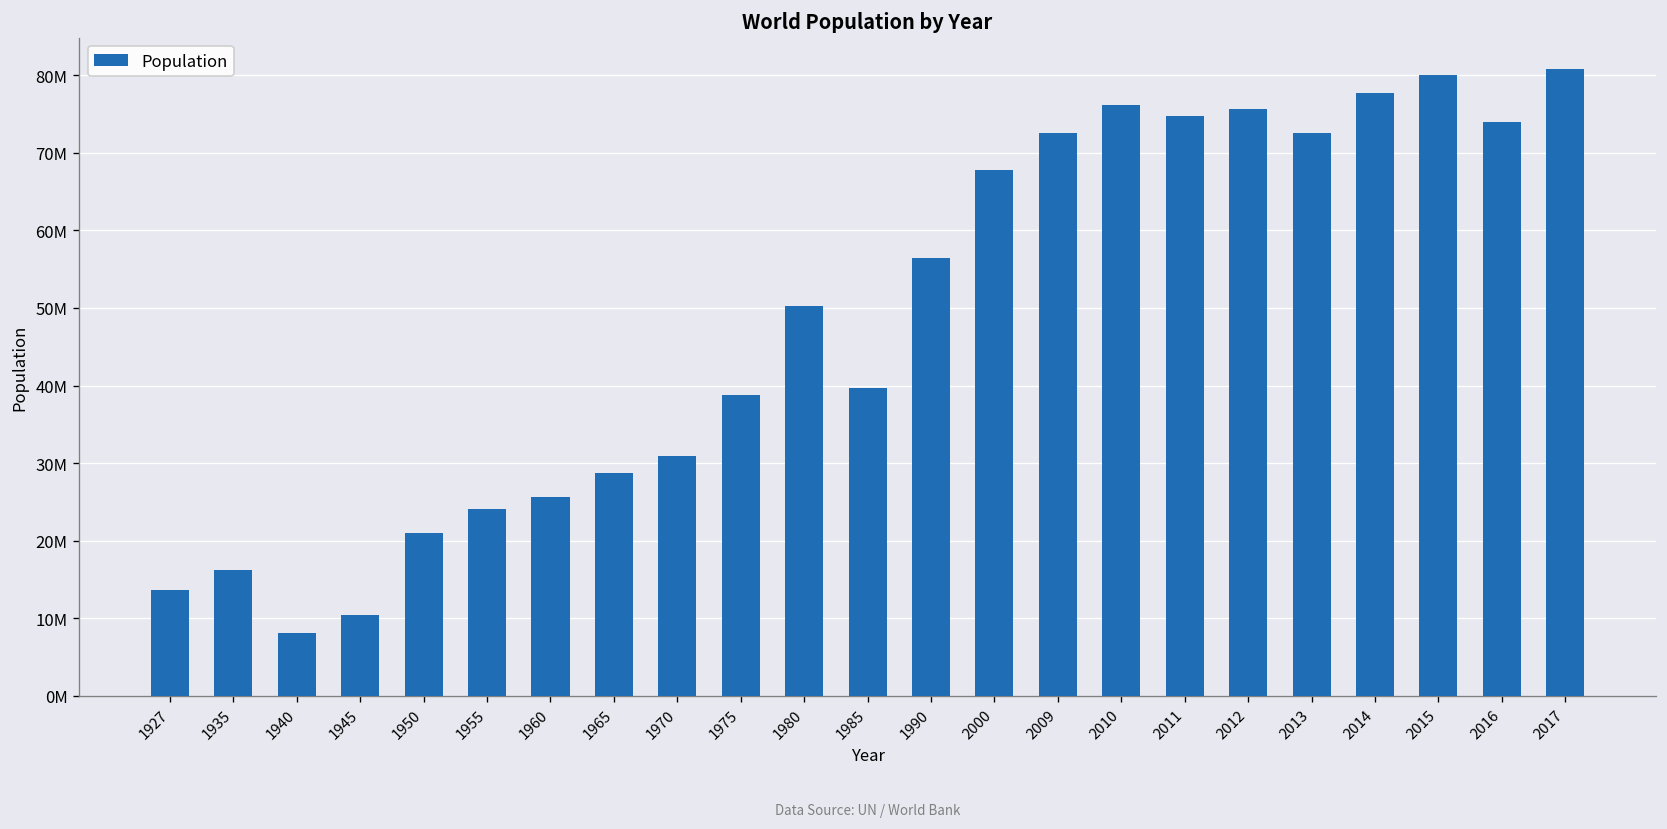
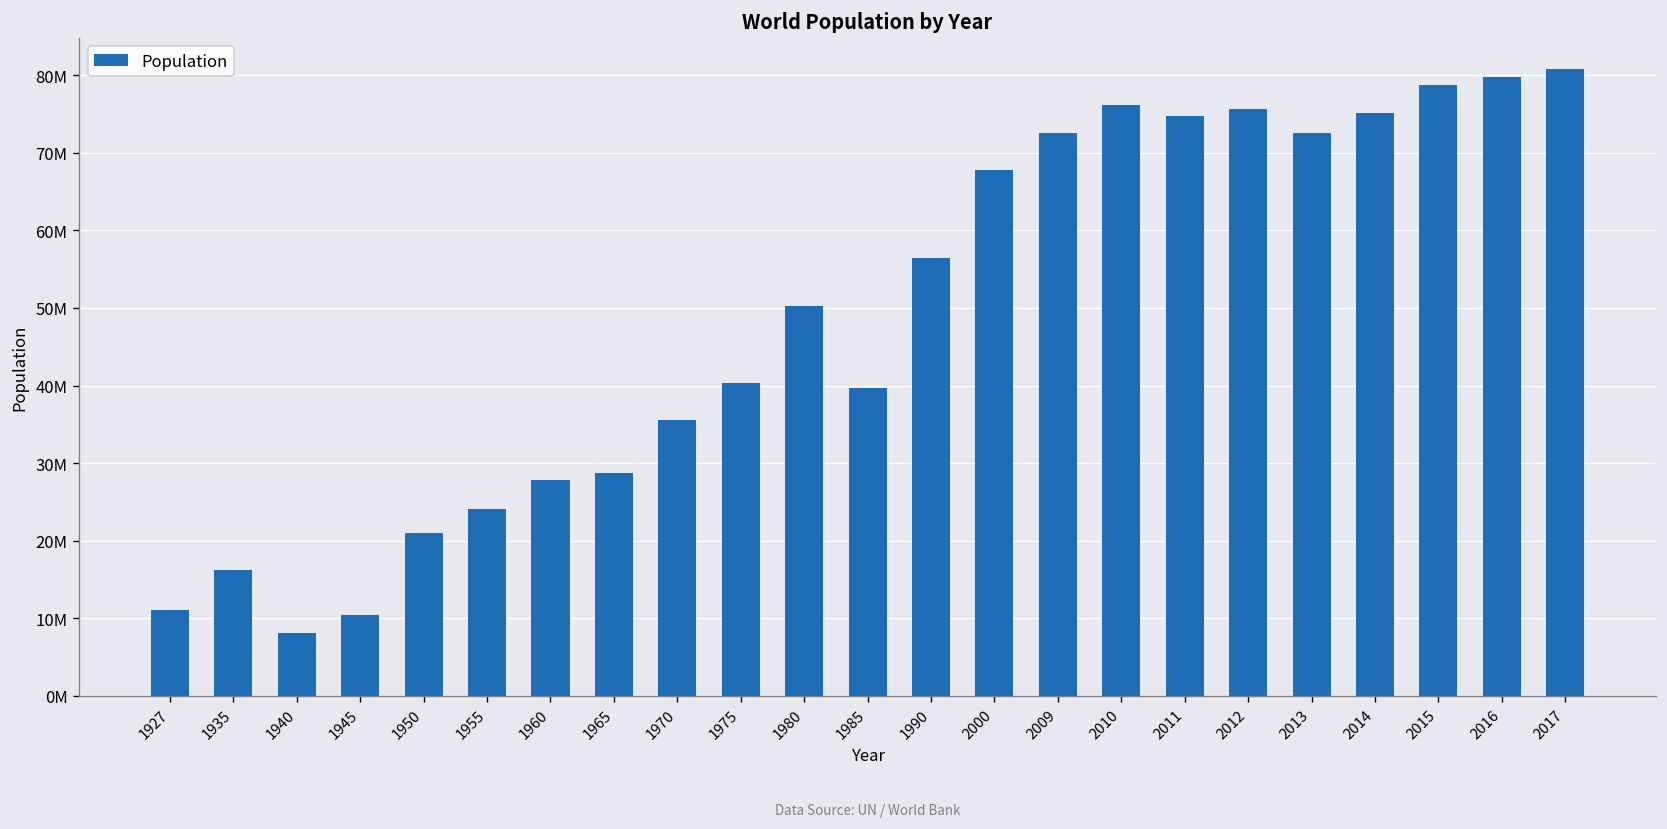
  {
-   "1927": 14000000,
+   "1927": 11000000,
    "1935": 16000000,
    "1940": 8000000,
    "1945": 10000000,
    "1950": 21000000,
    "1955": 24000000,
-   "1960": 26000000,
+   "1960": 28000000,
    "1965": 29000000,
-   "1970": 31000000,
-   "1975": 39000000,
+   "1970": 36000000,
+   "1975": 40000000,
    "1980": 50000000,
    "1985": 40000000,
    "1990": 56000000,
    "2000": 68000000,
    "2009": 73000000,
    "2010": 76000000,
    "2011": 75000000,
    "2012": 76000000,
    "2013": 73000000,
-   "2014": 78000000,
-   "2015": 80000000,
-   "2016": 74000000,
+   "2014": 75000000,
+   "2015": 79000000,
+   "2016": 80000000,
    "2017": 81000000
  }
